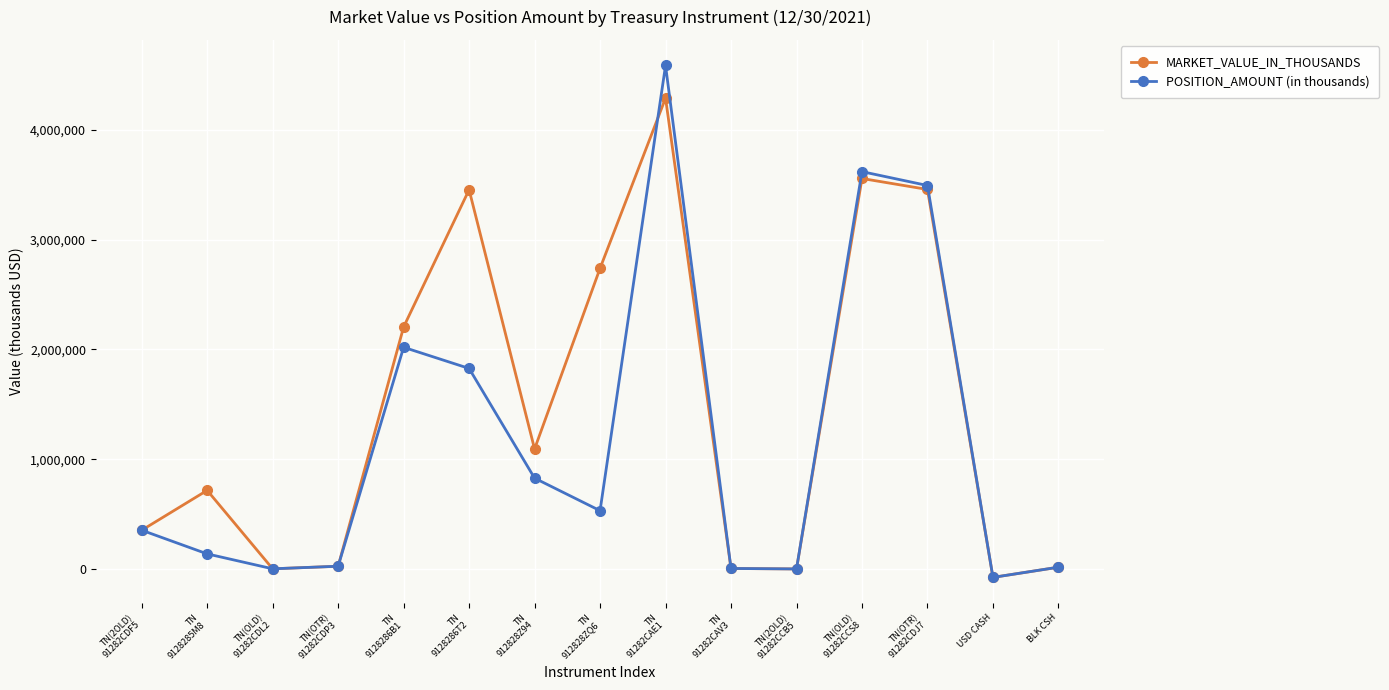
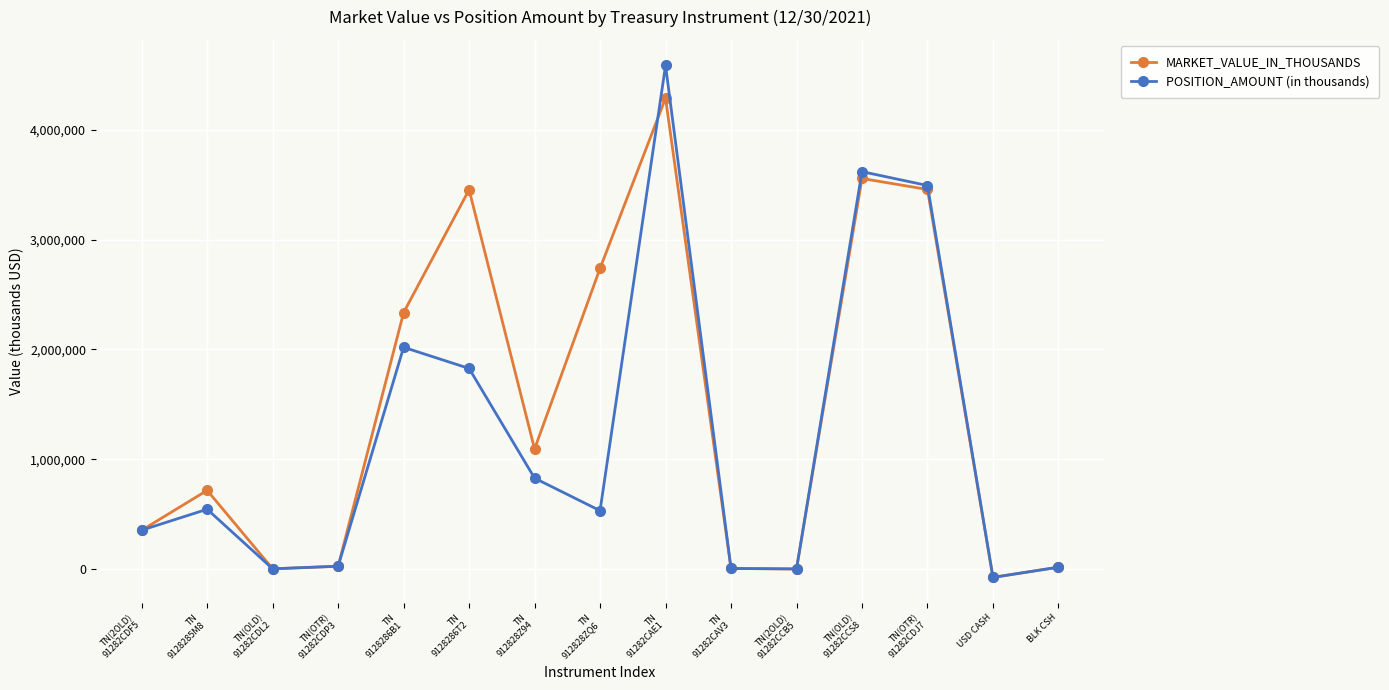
  {
    "MARKET_VALUE_IN_THOUSANDS": {
      "TN 9128285M8": "720,000",
-     "TN 9128286B1": "2,210,000",
+     "TN 9128286B1": "2,340,000",
      "TN 9128286T2": "3,460,000",
      "TN 912828Z94": "1,090,000",
      "TN 912828ZQ6": "2,740,000",
      "TN 91282CAE1": "4,290,000",
      "TN(OLD) 91282CCS8": "3,560,000",
      "TN(OTR) 91282CDJ7": "3,460,000"
    },
    "POSITION_AMOUNT (in thousands)": {
-     "TN 9128285M8": "140,000",
+     "TN 9128285M8": "540,000",
      "TN 9128286B1": "2,020,000",
      "TN 9128286T2": "1,830,000",
      "TN 912828Z94": "830,000",
      "TN 912828ZQ6": "530,000",
      "TN 91282CAE1": "4,590,000",
      "TN(OLD) 91282CCS8": "3,620,000",
      "TN(OTR) 91282CDJ7": "3,490,000"
    }
  }
